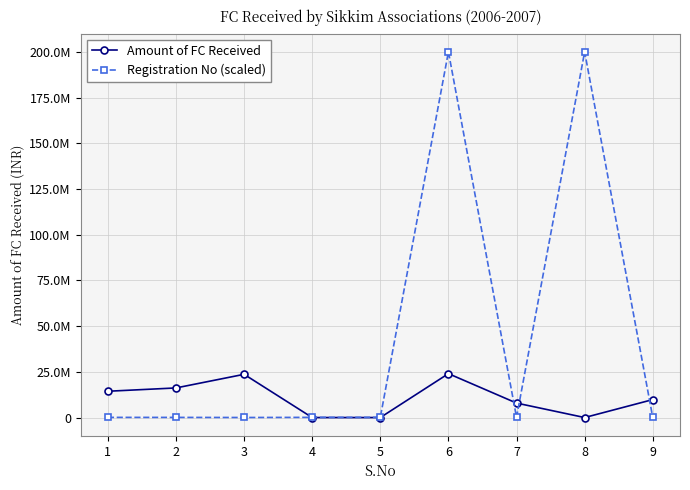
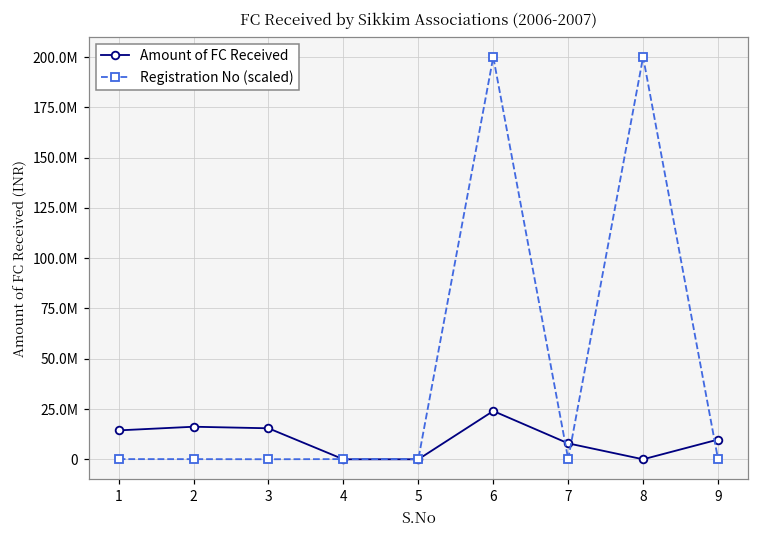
  {
    "Amount of FC Received": {
      "1": 14000000,
      "2": 16000000,
-     "3": 24000000,
+     "3": 15000000,
      "6": 24000000,
      "7": 8000000,
      "8": 0,
      "9": 10000000
    },
    "Registration No (scaled)": {
      "1": 0,
      "2": 0,
      "3": 0,
      "6": 200000000,
      "7": 0,
      "8": 200000000,
      "9": 0
    }
  }
